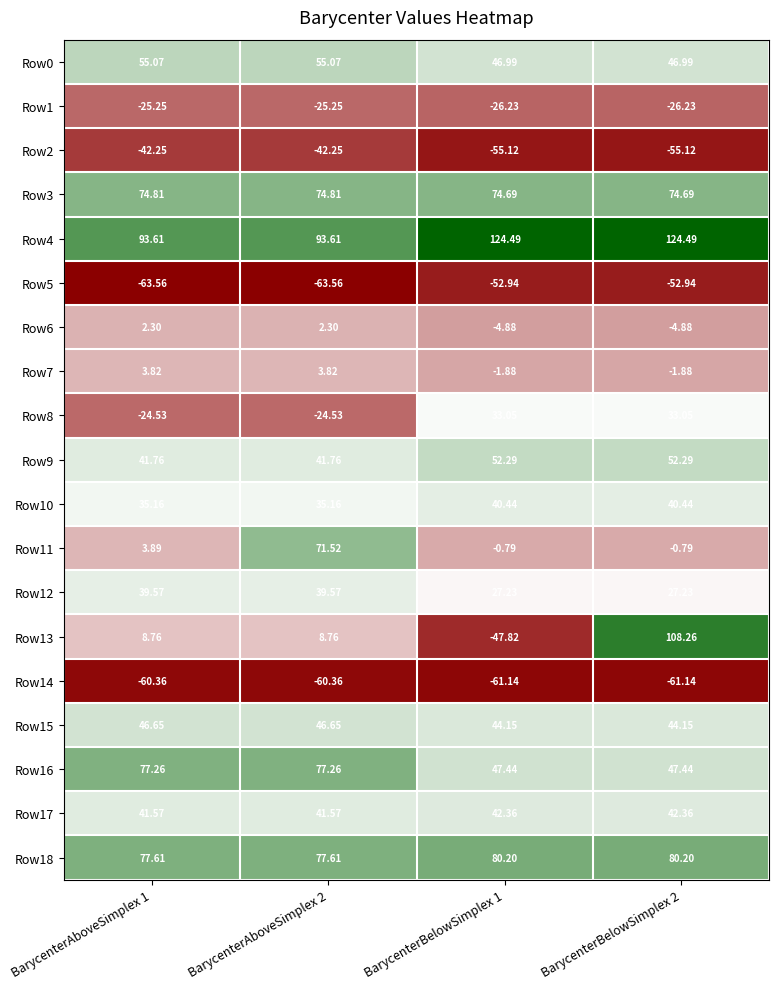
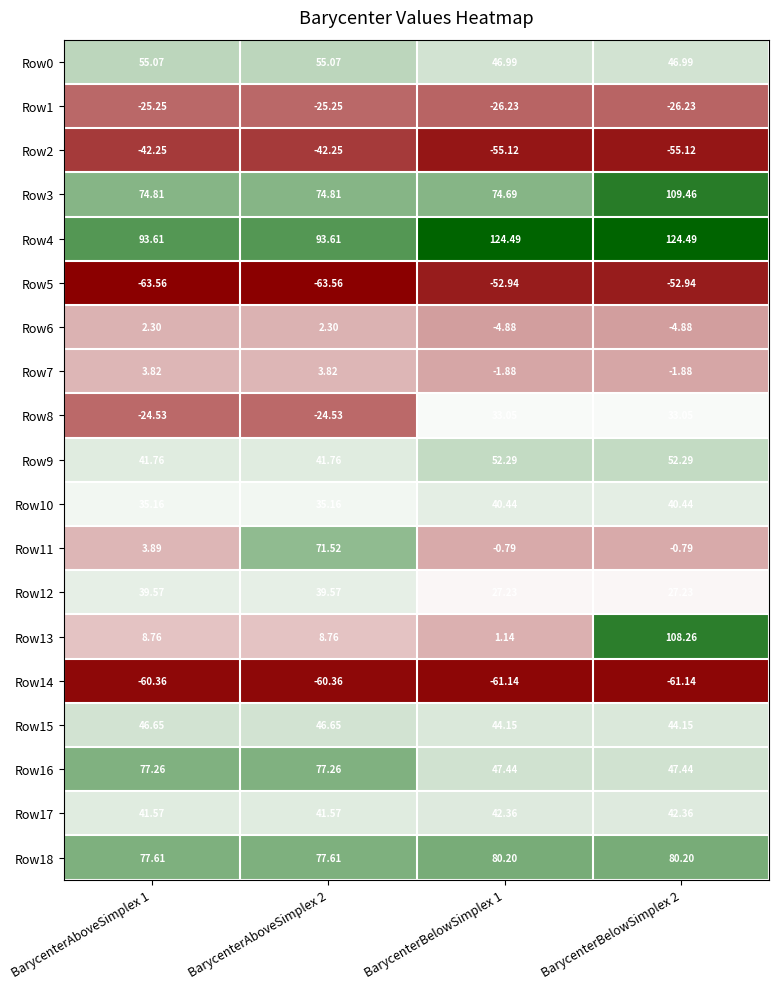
  {
    "Row0": {
      "BarycenterAboveSimplex 1": 55.07,
      "BarycenterAboveSimplex 2": 55.07
    },
    "Row1": {
      "BarycenterAboveSimplex 1": -25.25,
      "BarycenterAboveSimplex 2": -25.25,
      "BarycenterBelowSimplex 1": -26.23,
      "BarycenterBelowSimplex 2": -26.23
    },
    "Row2": {
      "BarycenterAboveSimplex 1": -42.25,
      "BarycenterAboveSimplex 2": -42.25,
      "BarycenterBelowSimplex 1": -55.12,
      "BarycenterBelowSimplex 2": -55.12
    },
    "Row3": {
      "BarycenterAboveSimplex 1": 74.81,
      "BarycenterAboveSimplex 2": 74.81,
      "BarycenterBelowSimplex 1": 74.69,
-     "BarycenterBelowSimplex 2": 74.69
+     "BarycenterBelowSimplex 2": 109.46
    },
    "Row4": {
      "BarycenterAboveSimplex 1": 93.61,
      "BarycenterAboveSimplex 2": 93.61,
      "BarycenterBelowSimplex 1": 124.49,
      "BarycenterBelowSimplex 2": 124.49
    },
    "Row5": {
      "BarycenterAboveSimplex 1": -63.56,
      "BarycenterAboveSimplex 2": -63.56,
      "BarycenterBelowSimplex 1": -52.94,
      "BarycenterBelowSimplex 2": -52.94
    },
    "Row6": {
      "BarycenterAboveSimplex 1": 2.30,
      "BarycenterAboveSimplex 2": 2.30,
      "BarycenterBelowSimplex 1": -4.88,
      "BarycenterBelowSimplex 2": -4.88
    },
    "Row7": {
      "BarycenterAboveSimplex 1": 3.82,
      "BarycenterAboveSimplex 2": 3.82,
      "BarycenterBelowSimplex 1": -1.88,
      "BarycenterBelowSimplex 2": -1.88
    },
    "Row8": {
      "BarycenterAboveSimplex 1": -24.53,
      "BarycenterAboveSimplex 2": -24.53
    },
    "Row9": {
      "BarycenterBelowSimplex 1": 52.29,
      "BarycenterBelowSimplex 2": 52.29
    },
    "Row11": {
      "BarycenterAboveSimplex 1": 3.89,
      "BarycenterAboveSimplex 2": 71.52,
      "BarycenterBelowSimplex 1": -0.79,
      "BarycenterBelowSimplex 2": -0.79
    },
    "Row13": {
      "BarycenterAboveSimplex 1": 8.76,
      "BarycenterAboveSimplex 2": 8.76,
-     "BarycenterBelowSimplex 1": -47.82,
+     "BarycenterBelowSimplex 1": 1.14,
      "BarycenterBelowSimplex 2": 108.26
    },
    "Row14": {
      "BarycenterAboveSimplex 1": -60.36,
      "BarycenterAboveSimplex 2": -60.36,
      "BarycenterBelowSimplex 1": -61.14,
      "BarycenterBelowSimplex 2": -61.14
    },
    "Row16": {
      "BarycenterAboveSimplex 1": 77.26,
      "BarycenterAboveSimplex 2": 77.26
    },
    "Row18": {
      "BarycenterAboveSimplex 1": 77.61,
      "BarycenterAboveSimplex 2": 77.61,
      "BarycenterBelowSimplex 1": 80.20,
      "BarycenterBelowSimplex 2": 80.20
    }
  }
